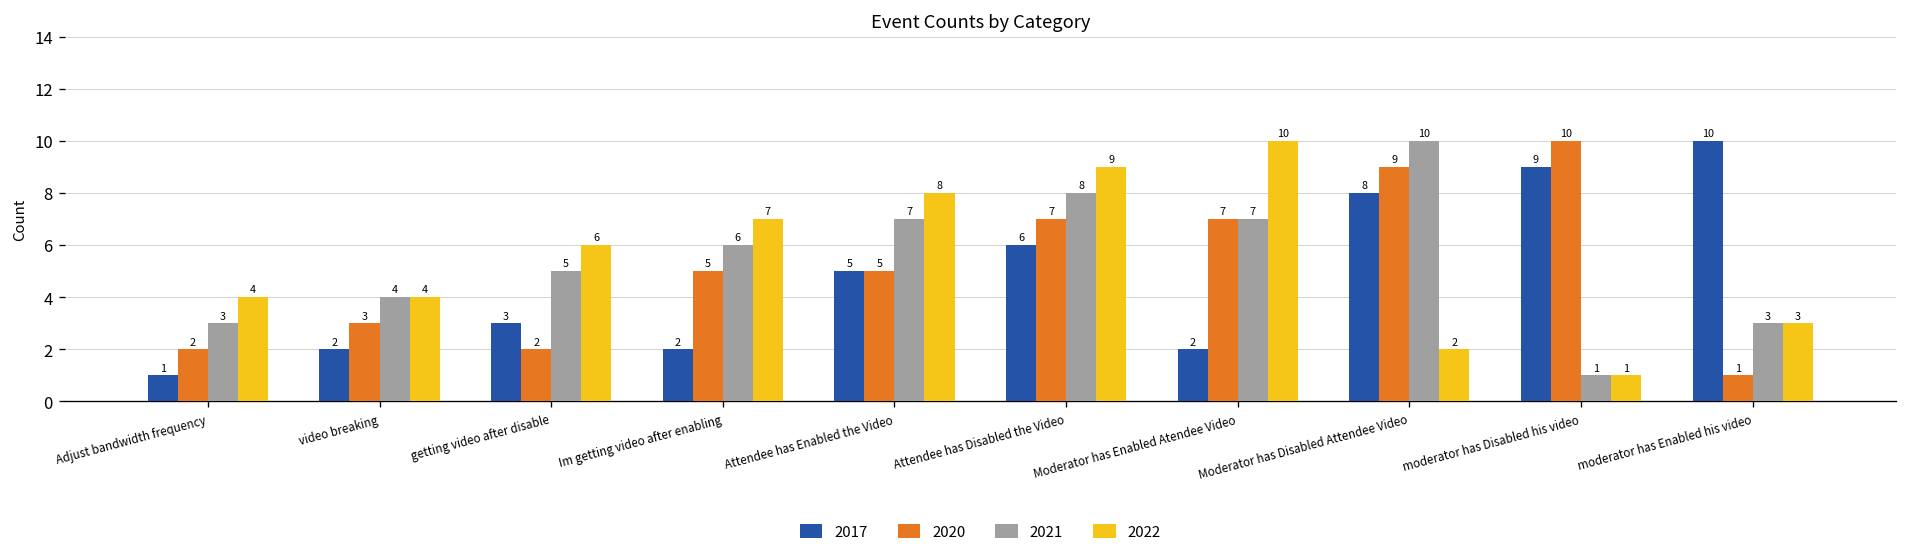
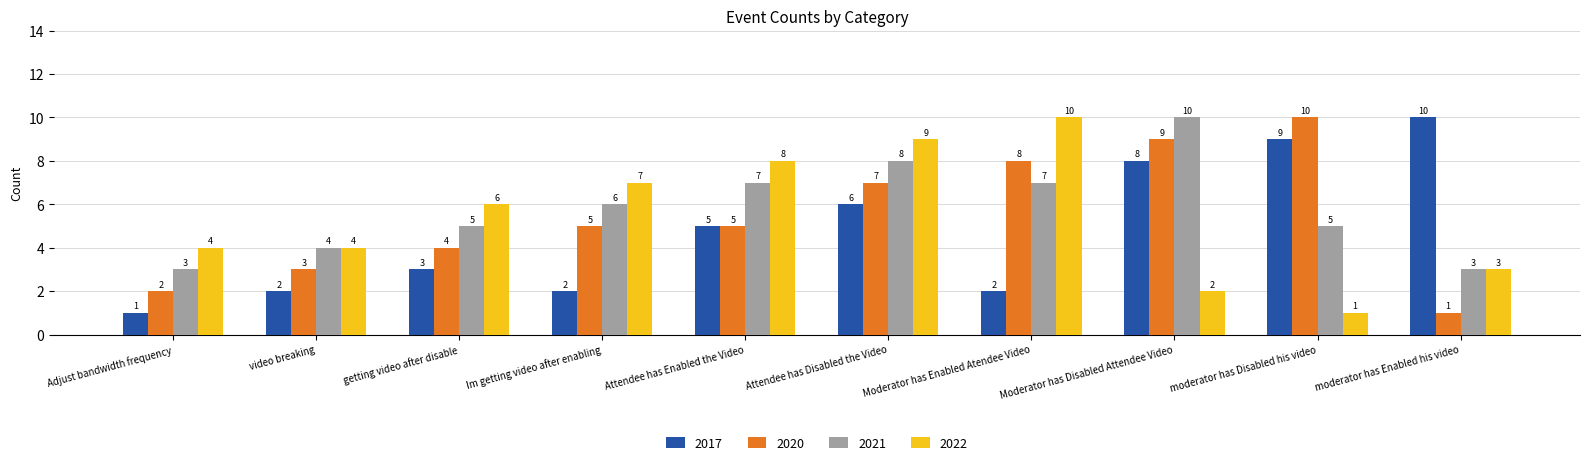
  {
    "2017": {
      "Adjust bandwidth frequency": 1,
      "video breaking": 2,
      "getting video after disable": 3,
      "Im getting video after enabling": 2,
      "Attendee has Enabled the Video": 5,
      "Attendee has Disabled the Video": 6,
      "Moderator has Enabled Atendee Video": 2,
      "Moderator has Disabled Attendee Video": 8,
      "moderator has Disabled his video": 9,
      "moderator has Enabled his video": 10
    },
    "2020": {
      "Adjust bandwidth frequency": 2,
      "video breaking": 3,
-     "getting video after disable": 2,
+     "getting video after disable": 4,
      "Im getting video after enabling": 5,
      "Attendee has Enabled the Video": 5,
      "Attendee has Disabled the Video": 7,
-     "Moderator has Enabled Atendee Video": 7,
+     "Moderator has Enabled Atendee Video": 8,
      "Moderator has Disabled Attendee Video": 9,
      "moderator has Disabled his video": 10,
      "moderator has Enabled his video": 1
    },
    "2021": {
      "Adjust bandwidth frequency": 3,
      "video breaking": 4,
      "getting video after disable": 5,
      "Im getting video after enabling": 6,
      "Attendee has Enabled the Video": 7,
      "Attendee has Disabled the Video": 8,
      "Moderator has Enabled Atendee Video": 7,
      "Moderator has Disabled Attendee Video": 10,
-     "moderator has Disabled his video": 1,
+     "moderator has Disabled his video": 5,
      "moderator has Enabled his video": 3
    },
    "2022": {
      "Adjust bandwidth frequency": 4,
      "video breaking": 4,
      "getting video after disable": 6,
      "Im getting video after enabling": 7,
      "Attendee has Enabled the Video": 8,
      "Attendee has Disabled the Video": 9,
      "Moderator has Enabled Atendee Video": 10,
      "Moderator has Disabled Attendee Video": 2,
      "moderator has Disabled his video": 1,
      "moderator has Enabled his video": 3
    }
  }
